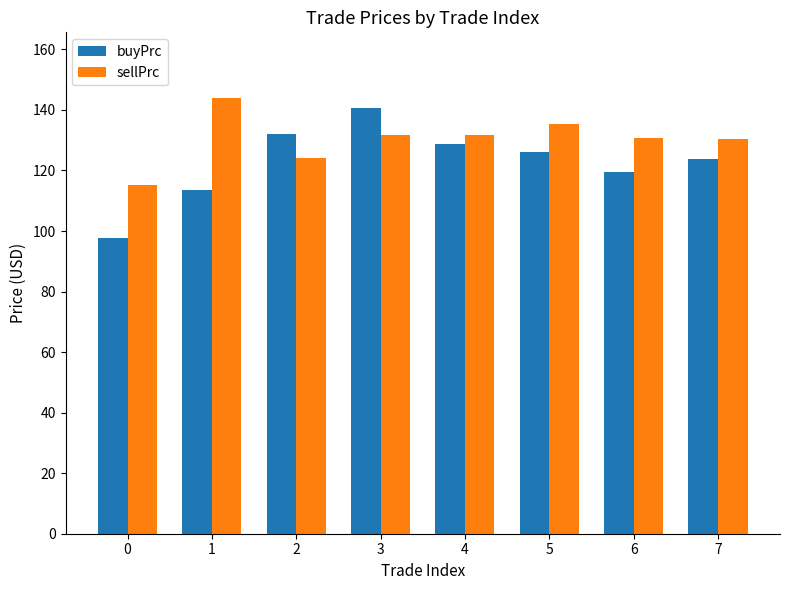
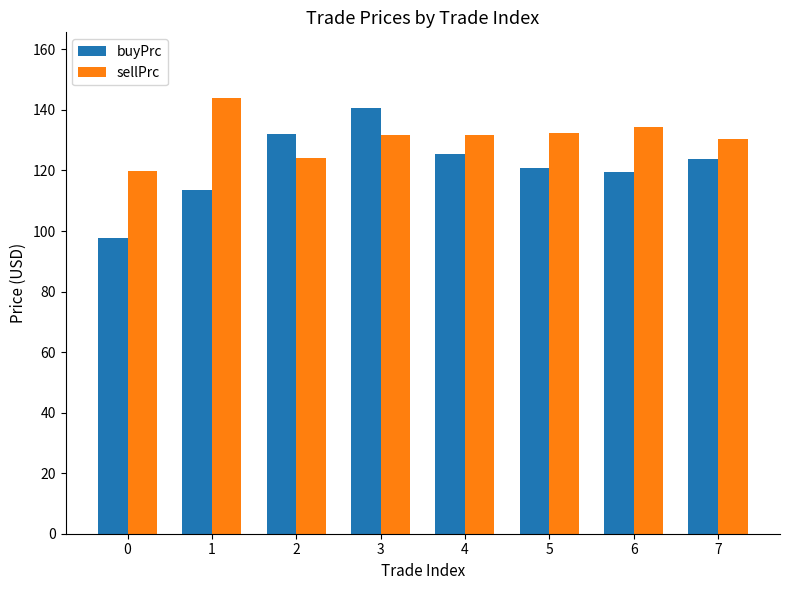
  {
    "buyPrc": {
      "0": 98,
      "1": 113,
      "2": 132,
      "3": 141,
-     "4": 129,
-     "5": 126,
+     "4": 125,
+     "5": 121,
      "6": 120,
      "7": 124
    },
    "sellPrc": {
-     "0": 115,
+     "0": 120,
      "1": 144,
      "2": 124,
      "3": 132,
      "4": 132,
-     "5": 135,
-     "6": 131,
+     "5": 132,
+     "6": 134,
      "7": 131
    }
  }
